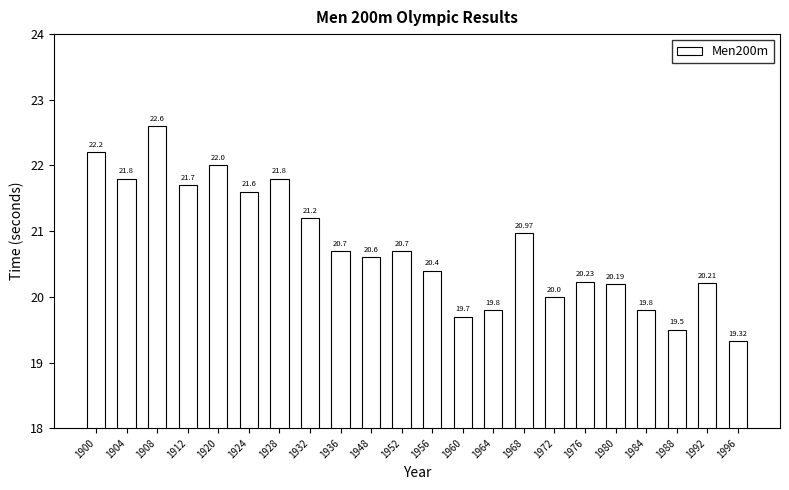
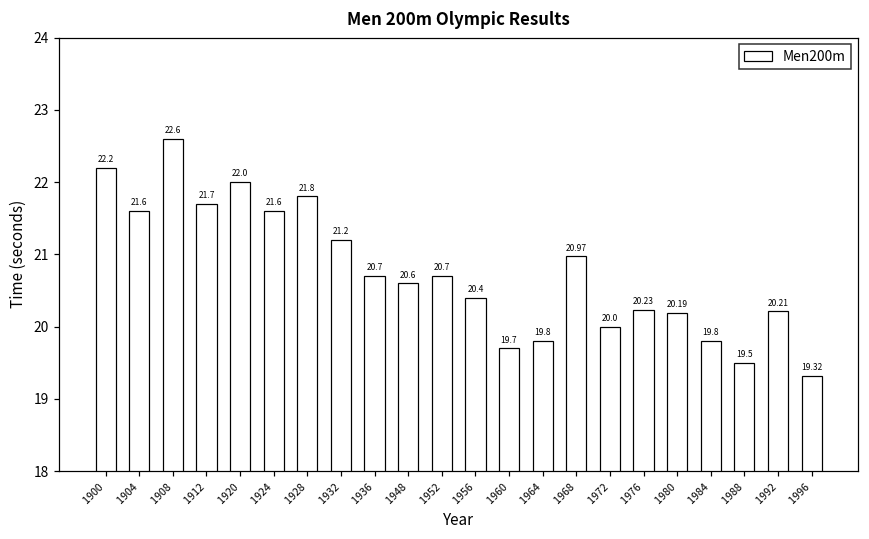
  {
    "1900": 22.2,
-   "1904": 21.8,
+   "1904": 21.6,
    "1908": 22.6,
    "1912": 21.7,
    "1920": 22.0,
    "1924": 21.6,
    "1928": 21.8,
    "1932": 21.2,
    "1936": 20.7,
    "1948": 20.6,
    "1952": 20.7,
    "1956": 20.4,
    "1960": 19.7,
    "1964": 19.8,
    "1968": 20.97,
    "1972": 20.0,
    "1976": 20.23,
    "1980": 20.19,
    "1984": 19.8,
    "1988": 19.5,
    "1992": 20.21,
    "1996": 19.32
  }
